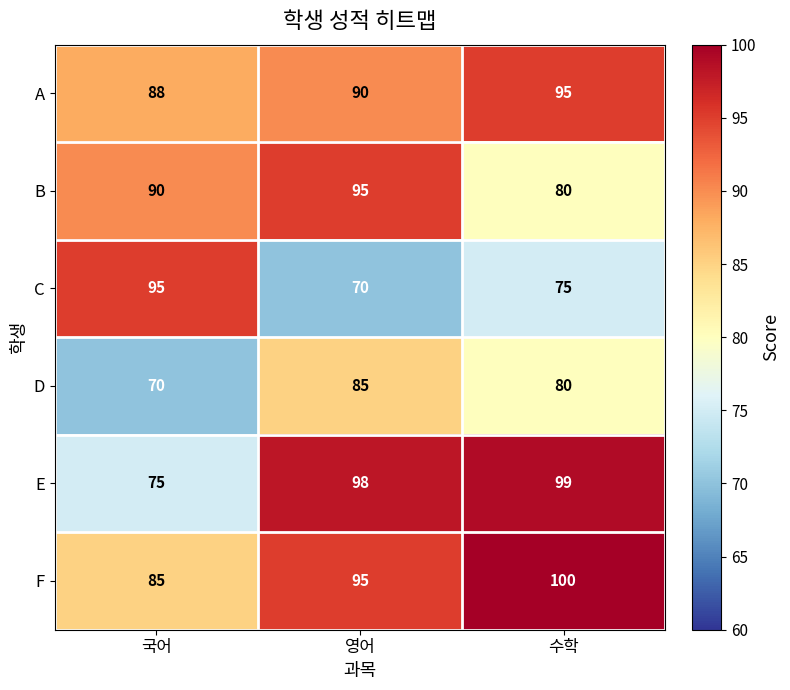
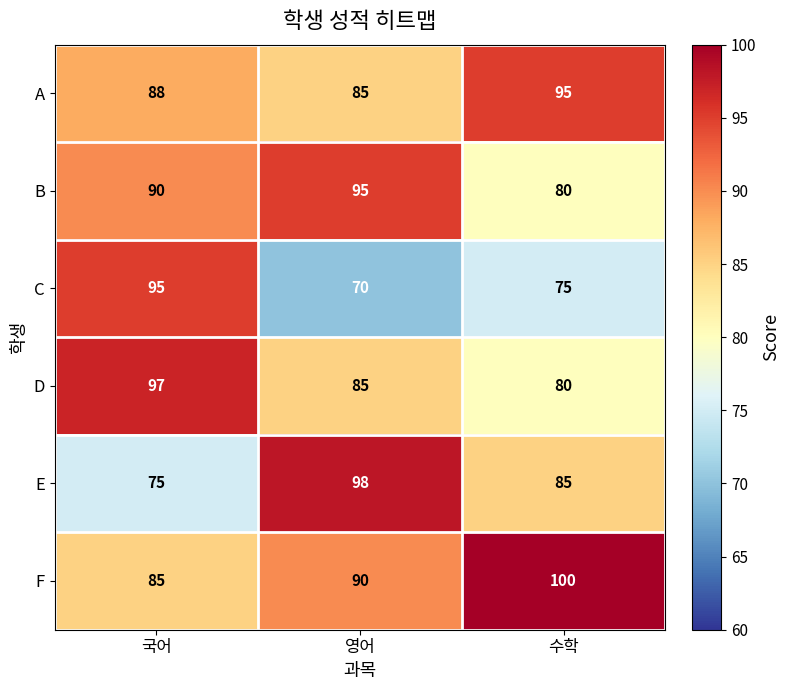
  {
    "A": {
      "국어": 88,
-     "영어": 90,
+     "영어": 85,
      "수학": 95
    },
    "B": {
      "국어": 90,
      "영어": 95,
      "수학": 80
    },
    "C": {
      "국어": 95,
      "영어": 70,
      "수학": 75
    },
    "D": {
-     "국어": 70,
+     "국어": 97,
      "영어": 85,
      "수학": 80
    },
    "E": {
      "국어": 75,
      "영어": 98,
-     "수학": 99
+     "수학": 85
    },
    "F": {
      "국어": 85,
-     "영어": 95,
+     "영어": 90,
      "수학": 100
    }
  }
